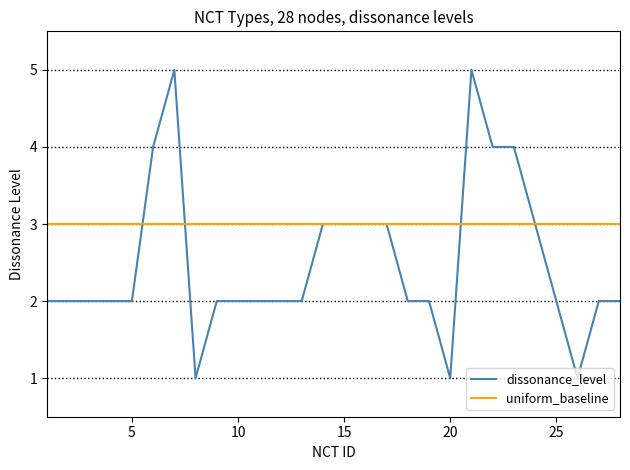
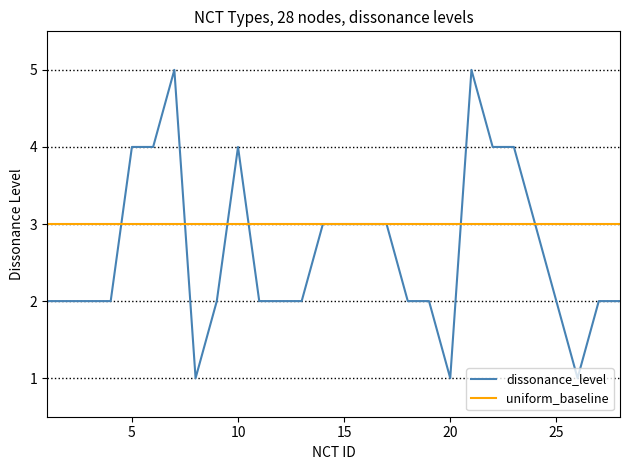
  {
    "dissonance_level": {
-     "5": 2,
-     "10": 2,
+     "5": 4,
+     "10": 4,
      "20": 1,
      "25": 2
    },
    "uniform_baseline": {
      "5": 3,
      "10": 3,
      "20": 3,
      "25": 3
    }
  }
